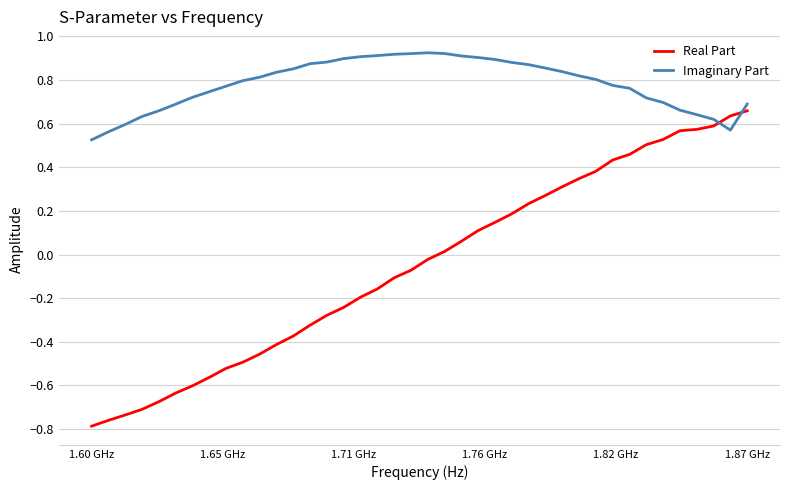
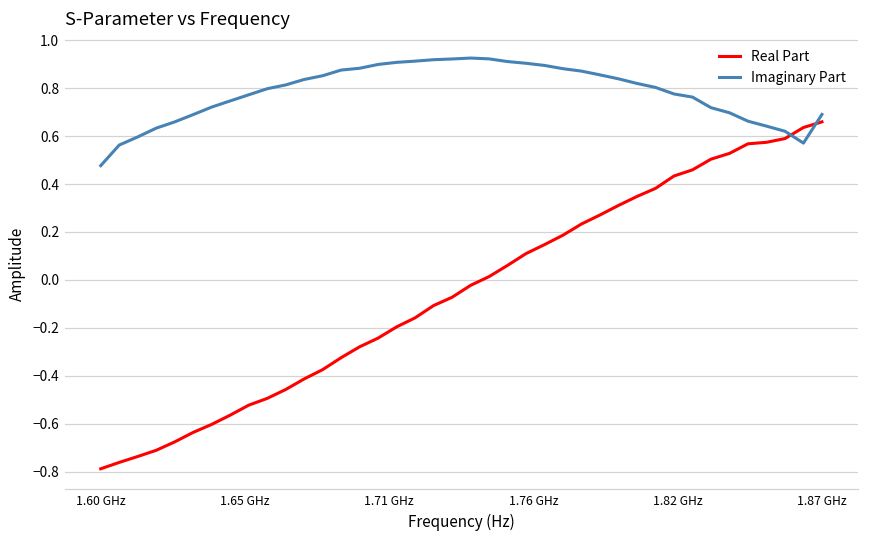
  {
    "Real Part": {
      "1.60 GHz": -0.79,
      "1.87 GHz": 0.66
    },
    "Imaginary Part": {
-     "1.60 GHz": 0.53,
+     "1.60 GHz": 0.48,
      "1.87 GHz": 0.69
    }
  }
